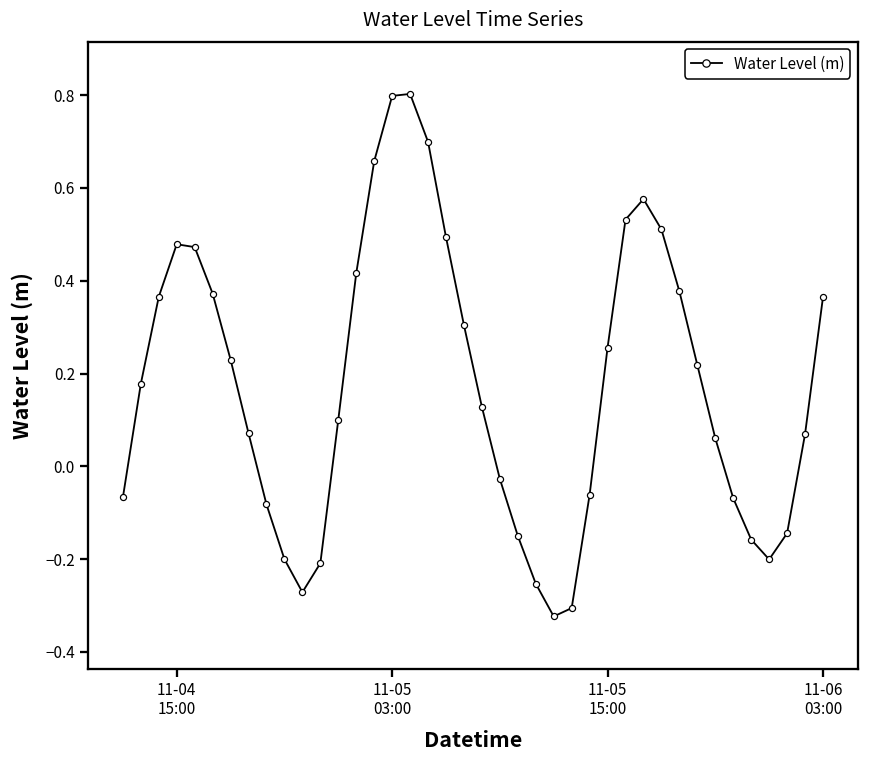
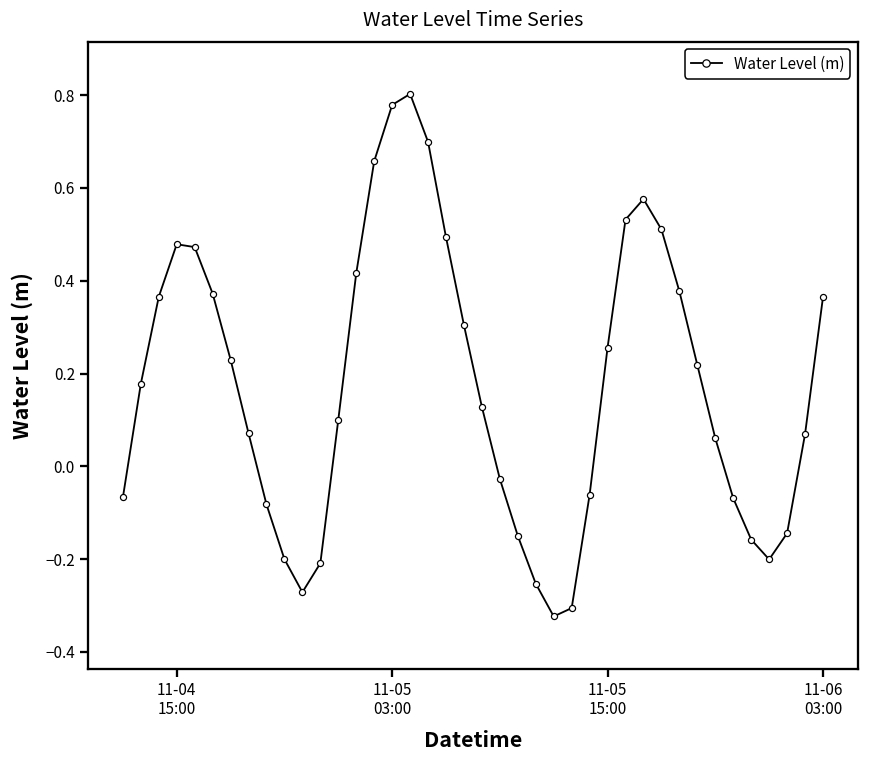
  {
    "11-04 15:00": 0.48,
-   "11-05 03:00": 0.80,
+   "11-05 03:00": 0.78,
    "11-05 15:00": 0.26,
    "11-06 03:00": 0.36
  }
